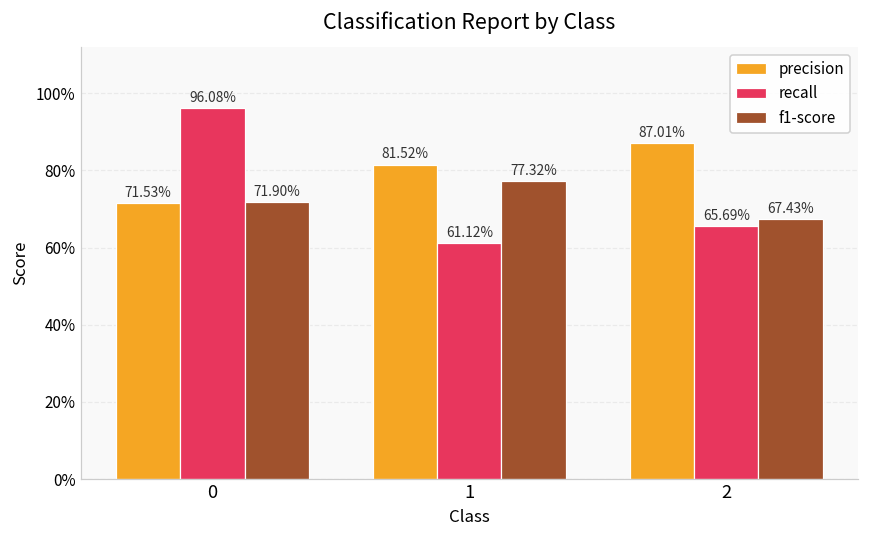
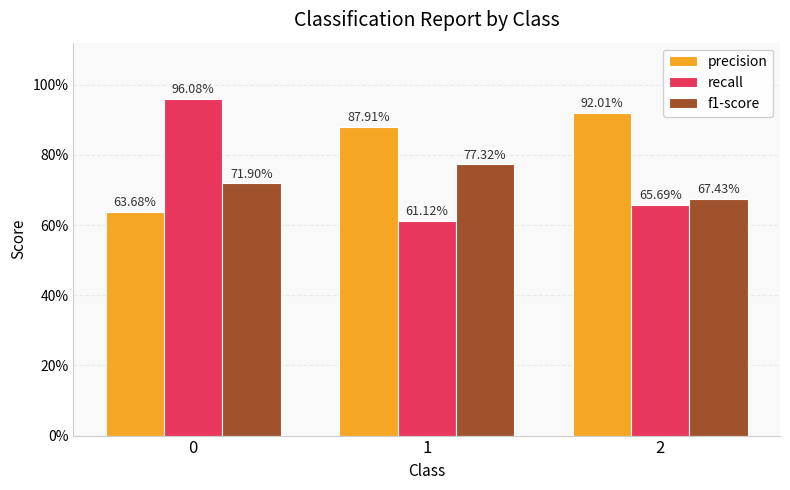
  {
    "precision": {
-     "0": "71.53%",
-     "1": "81.52%",
-     "2": "87.01%"
+     "0": "63.68%",
+     "1": "87.91%",
+     "2": "92.01%"
    },
    "recall": {
      "0": "96.08%",
      "1": "61.12%",
      "2": "65.69%"
    },
    "f1-score": {
      "0": "71.90%",
      "1": "77.32%",
      "2": "67.43%"
    }
  }
